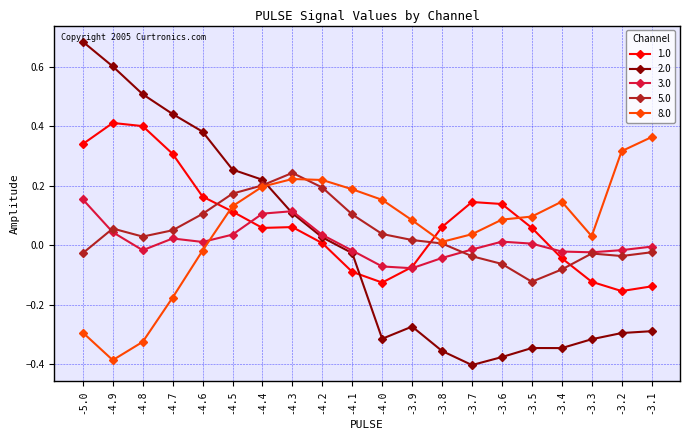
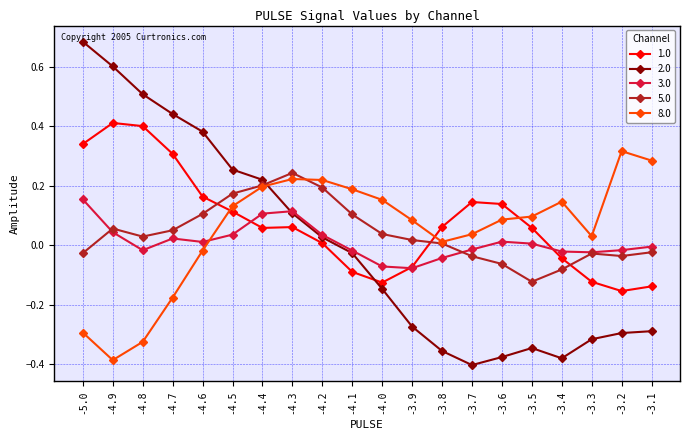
  {
    "1.0": {
      "-5.0": 0.34,
      "-4.9": 0.41,
      "-4.8": 0.40,
      "-4.7": 0.31,
      "-4.6": 0.16,
      "-4.5": 0.11,
      "-4.4": 0.06,
      "-4.3": 0.06,
      "-4.2": 0.01,
      "-4.1": -0.09,
      "-4.0": -0.13,
      "-3.8": 0.06,
      "-3.7": 0.15,
      "-3.6": 0.14,
      "-3.5": 0.06,
      "-3.4": -0.04,
      "-3.3": -0.12,
      "-3.2": -0.15,
      "-3.1": -0.14
    },
    "2.0": {
      "-4.9": 0.60,
      "-4.8": 0.51,
      "-4.7": 0.44,
      "-4.6": 0.38,
      "-4.5": 0.25,
      "-4.4": 0.22,
-     "-4.0": -0.32,
+     "-4.0": -0.15,
      "-3.9": -0.27,
      "-3.8": -0.36,
      "-3.7": -0.40,
      "-3.6": -0.38,
      "-3.5": -0.35,
-     "-3.4": -0.35,
+     "-3.4": -0.38,
      "-3.3": -0.32,
      "-3.2": -0.30,
      "-3.1": -0.29
    },
    "8.0": {
      "-5.0": -0.29,
      "-4.9": -0.39,
      "-4.8": -0.33,
      "-4.7": -0.18,
      "-4.6": -0.02,
      "-4.5": 0.13,
      "-4.3": 0.22,
      "-4.2": 0.22,
      "-4.1": 0.19,
      "-4.0": 0.15,
      "-3.9": 0.08,
      "-3.7": 0.04,
      "-3.6": 0.09,
      "-3.5": 0.10,
      "-3.4": 0.15,
      "-3.3": 0.03,
      "-3.2": 0.32,
-     "-3.1": 0.36
+     "-3.1": 0.28
    }
  }
